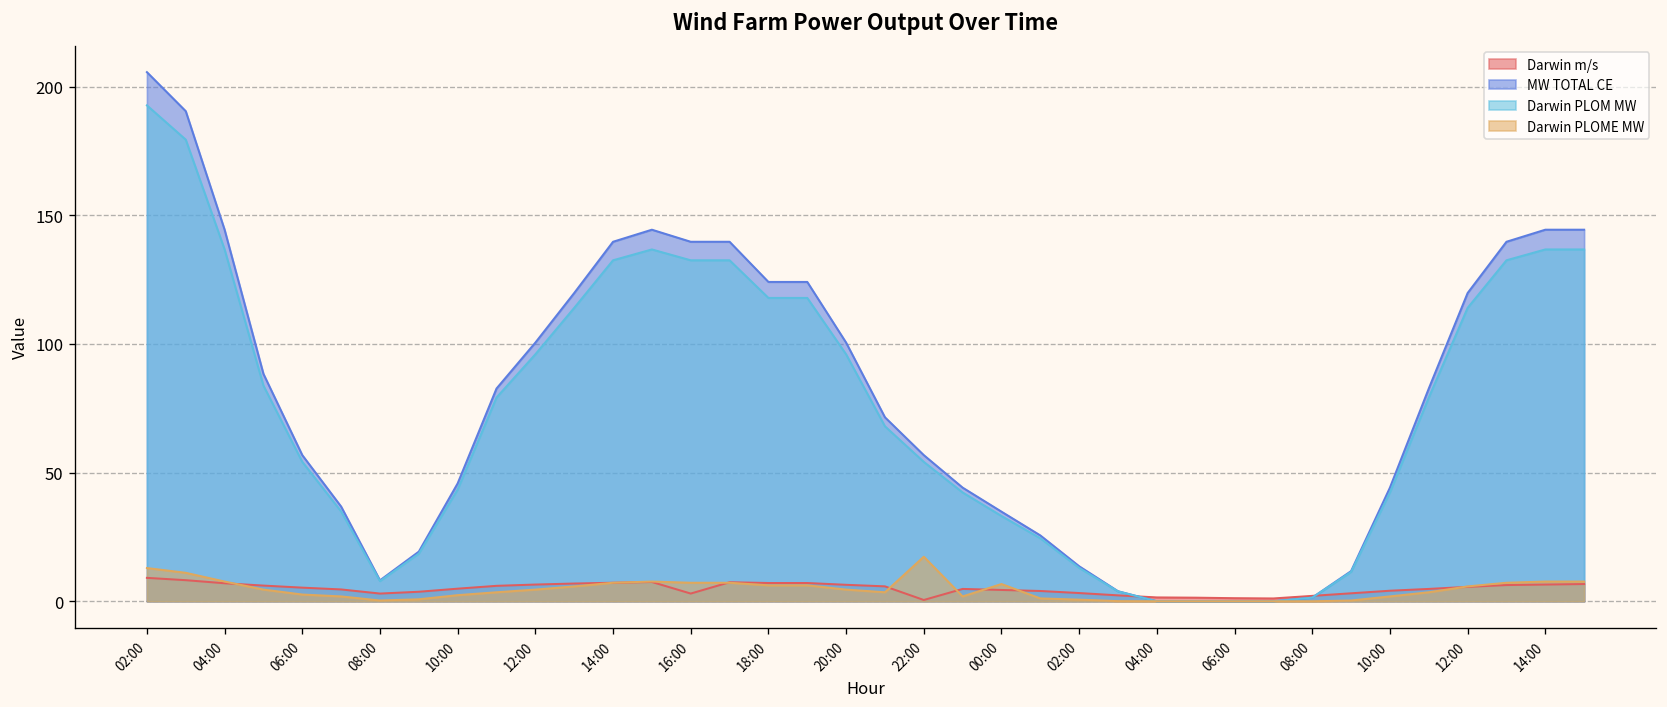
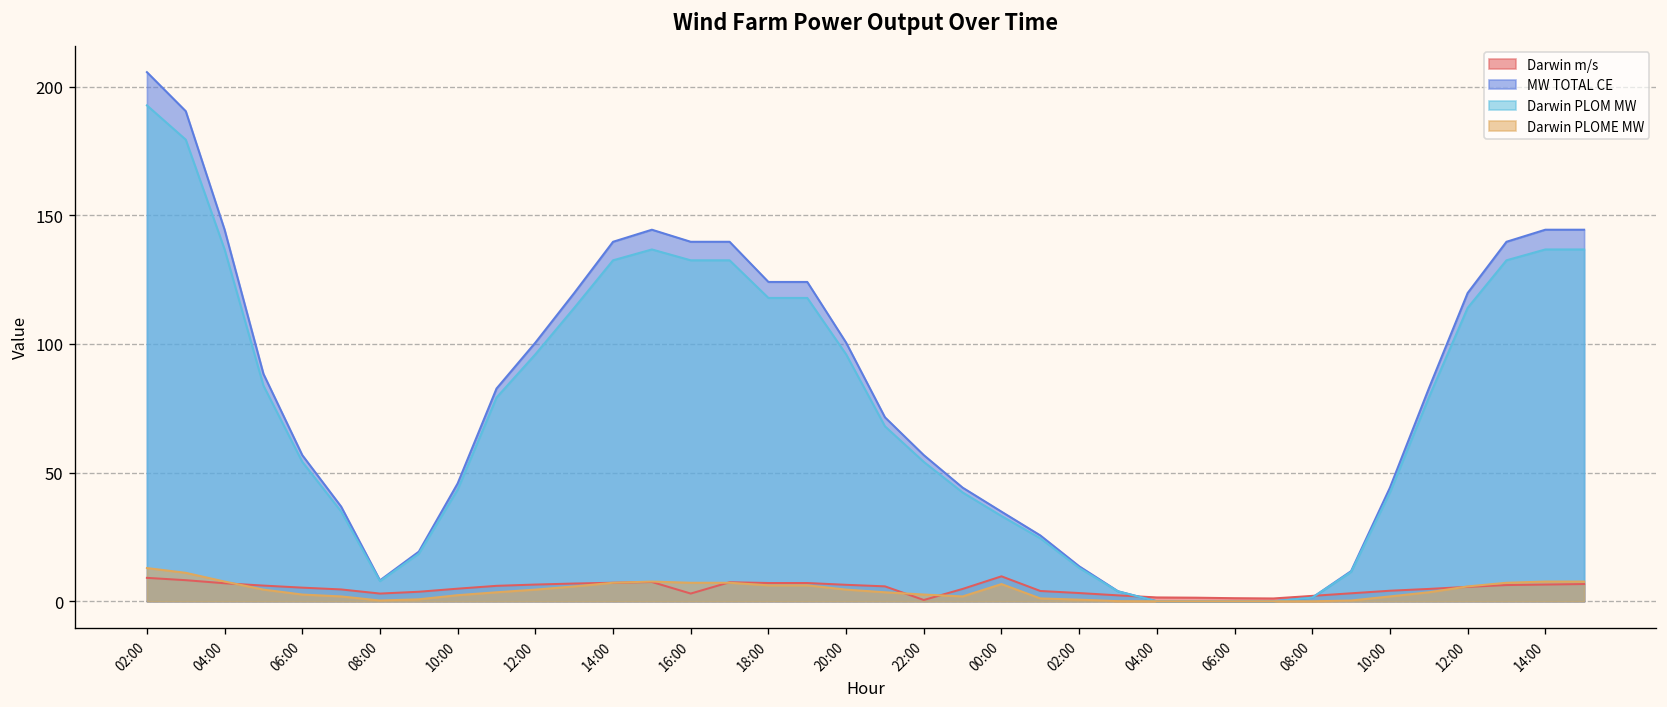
  {
    "Darwin m/s": {
      "16:00": 3,
      "20:00": 6,
      "22:00": 1,
-     "00:00": 4
+     "00:00": 10
    },
    "Darwin PLOME MW": {
      "16:00": 7,
      "20:00": 5,
-     "22:00": 17,
+     "22:00": 3,
      "00:00": 7
    }
  }
